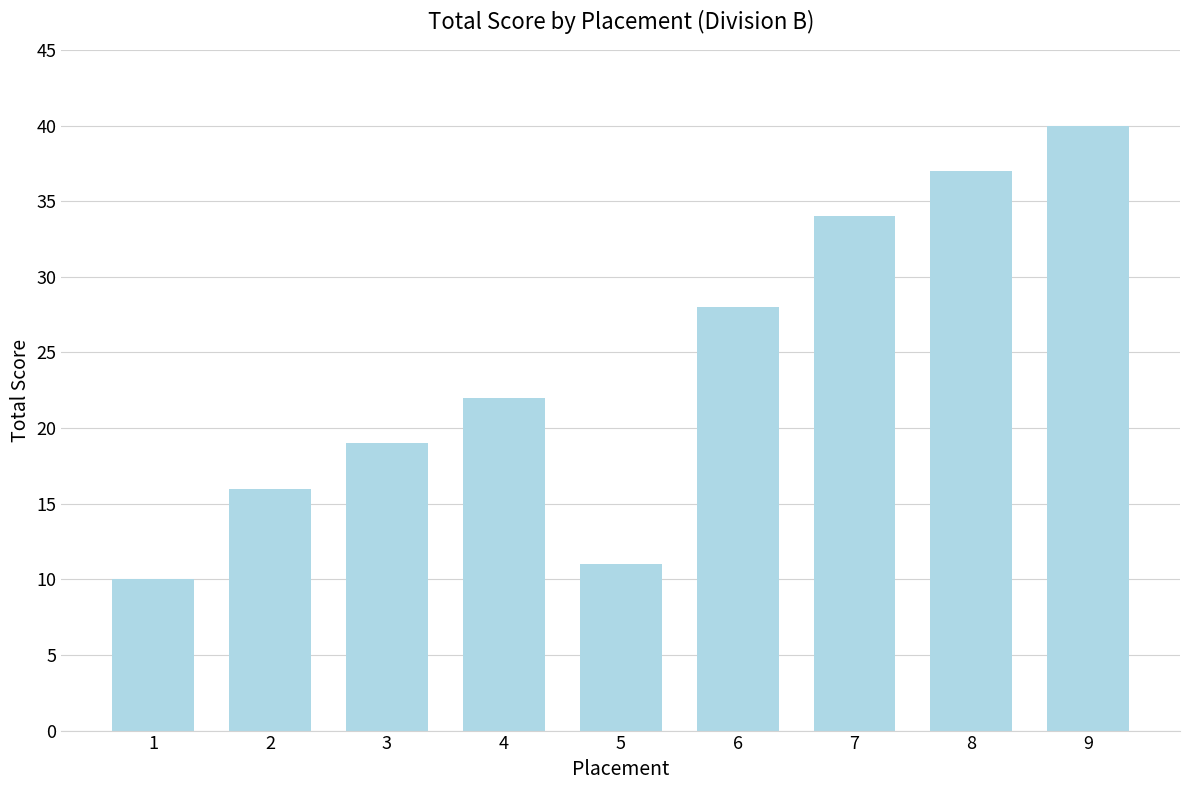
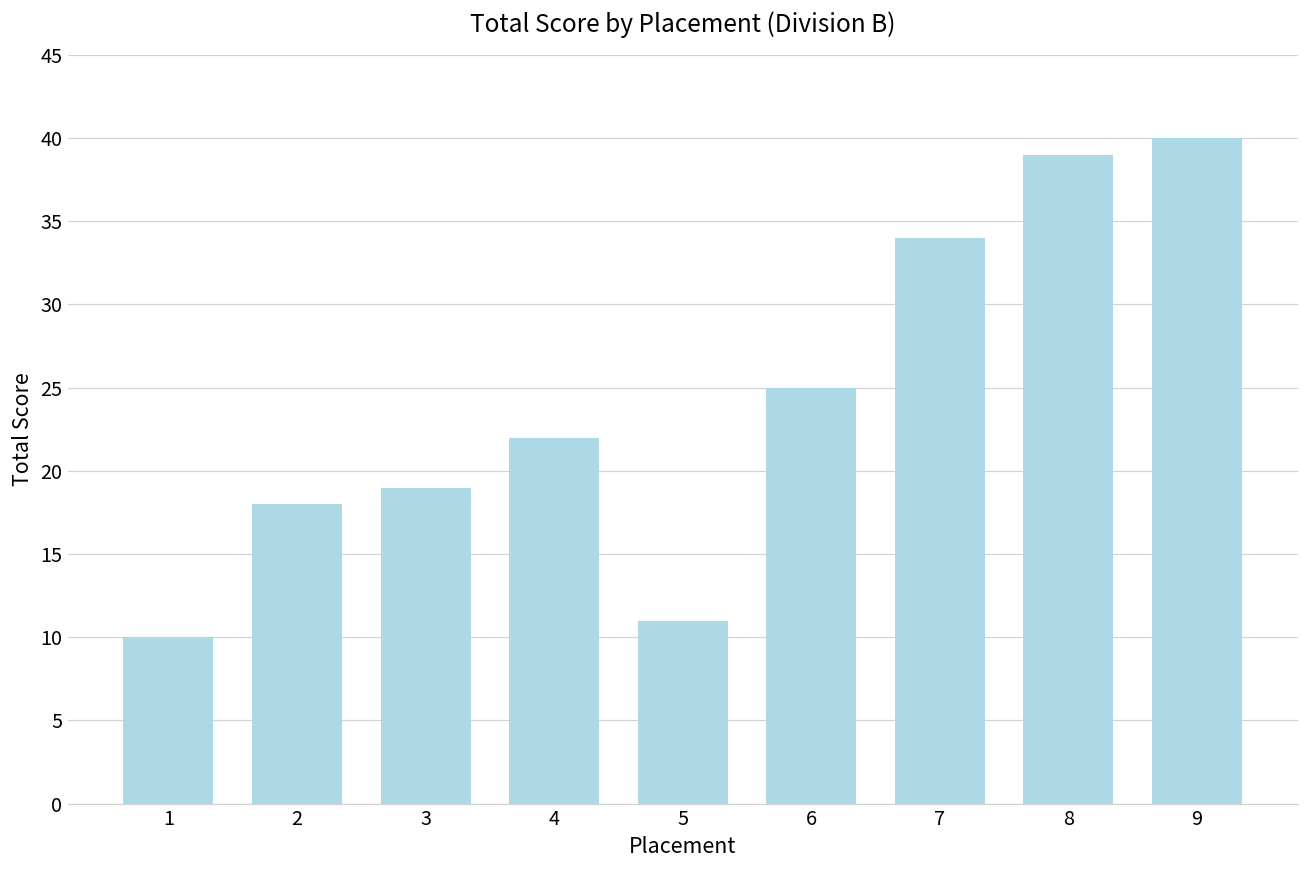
  {
    "1": 10,
-   "2": 16,
+   "2": 18,
    "3": 19,
    "4": 22,
    "5": 11,
-   "6": 28,
+   "6": 25,
    "7": 34,
-   "8": 37,
+   "8": 39,
    "9": 40
  }
